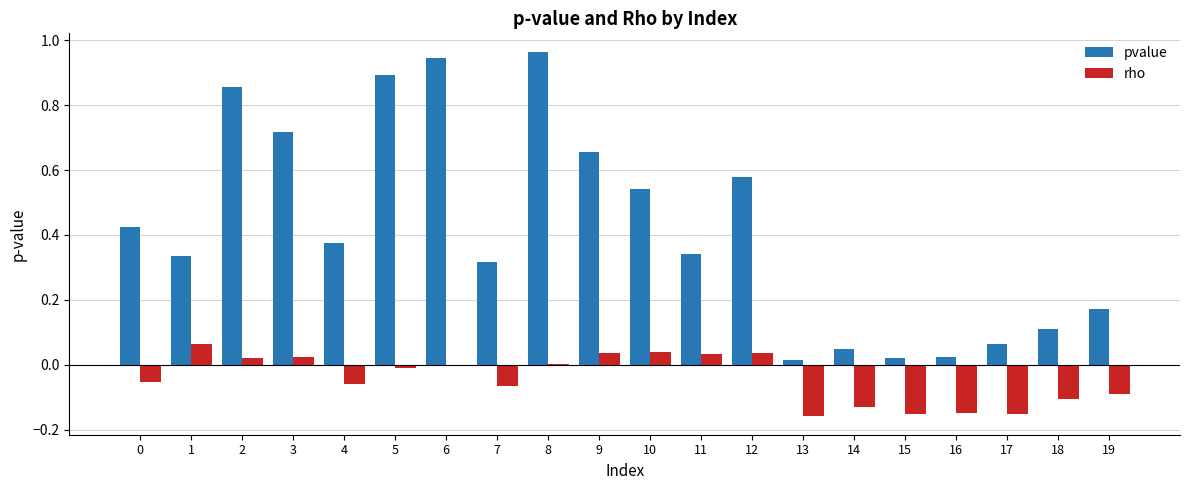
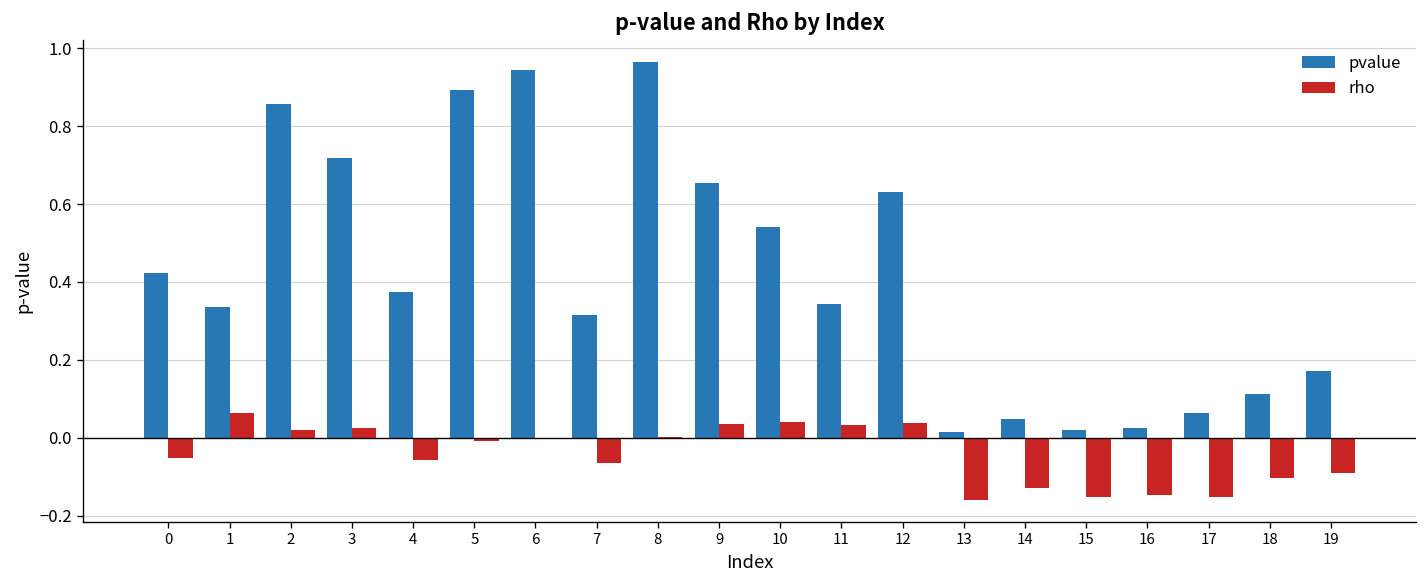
  {
    "pvalue": {
      "0": 0.42,
      "1": 0.34,
      "2": 0.86,
      "3": 0.72,
      "4": 0.37,
      "5": 0.89,
      "6": 0.95,
      "7": 0.32,
      "8": 0.97,
      "9": 0.66,
      "10": 0.54,
      "11": 0.34,
-     "12": 0.58,
+     "12": 0.63,
      "13": 0.01,
      "14": 0.05,
      "15": 0.02,
      "16": 0.02,
      "17": 0.06,
      "18": 0.11,
      "19": 0.17
    },
    "rho": {
      "0": -0.05,
      "1": 0.06,
      "2": 0.02,
      "3": 0.02,
      "4": -0.06,
      "5": -0.01,
      "7": -0.07,
      "9": 0.03,
      "10": 0.04,
      "11": 0.03,
      "12": 0.04,
      "13": -0.16,
      "14": -0.13,
      "15": -0.15,
      "16": -0.15,
      "17": -0.15,
      "18": -0.10,
      "19": -0.09
    }
  }
